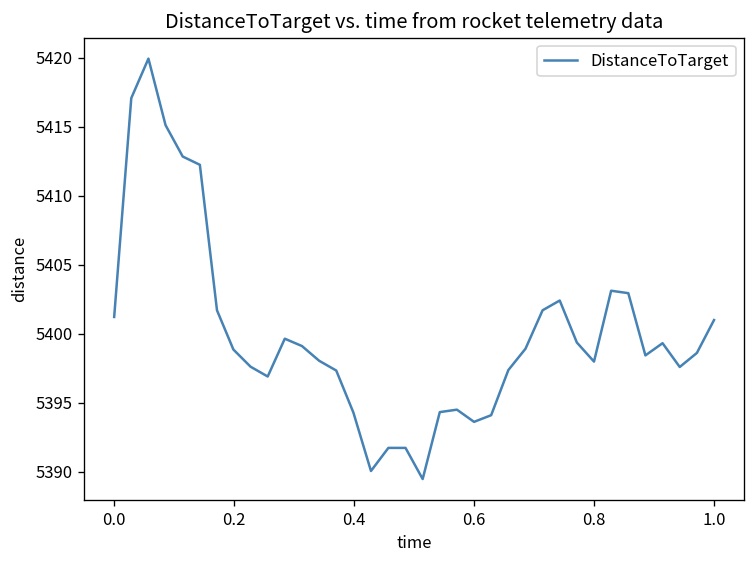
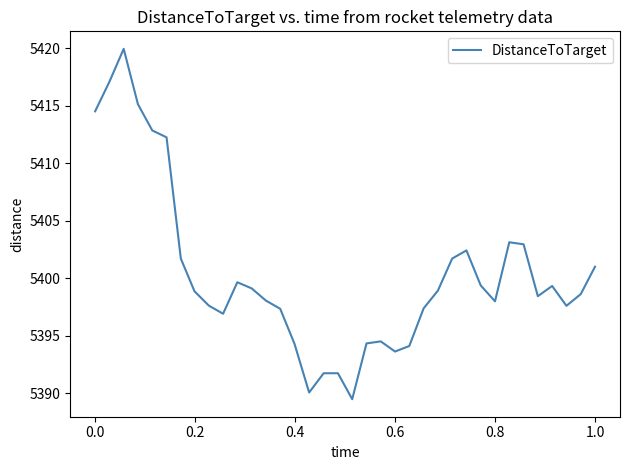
  {
-   "0.0": 5401.2,
+   "0.0": 5414.5,
    "0.6": 5393.6,
    "0.8": 5398.0,
    "1.0": 5401.0
  }
